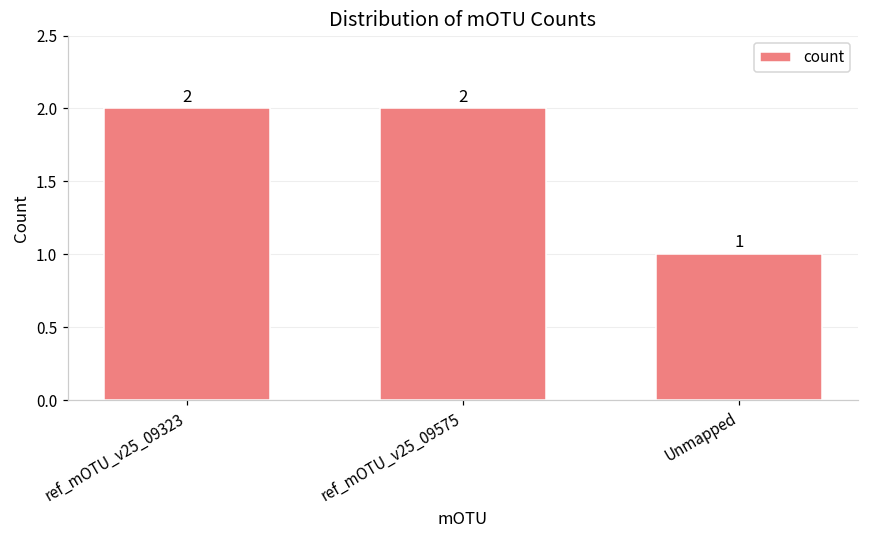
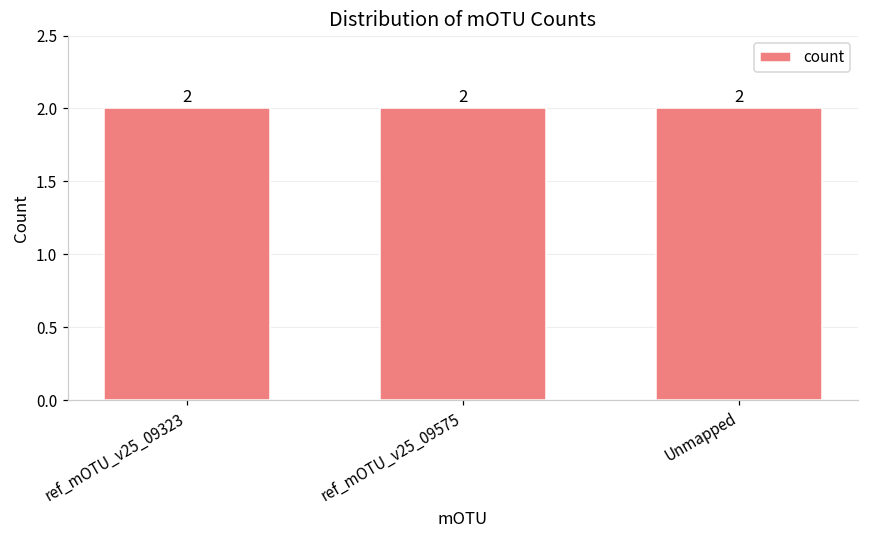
  {
    "ref_mOTU_v25_09323": 2,
    "ref_mOTU_v25_09575": 2,
-   "Unmapped": 1
+   "Unmapped": 2
  }
